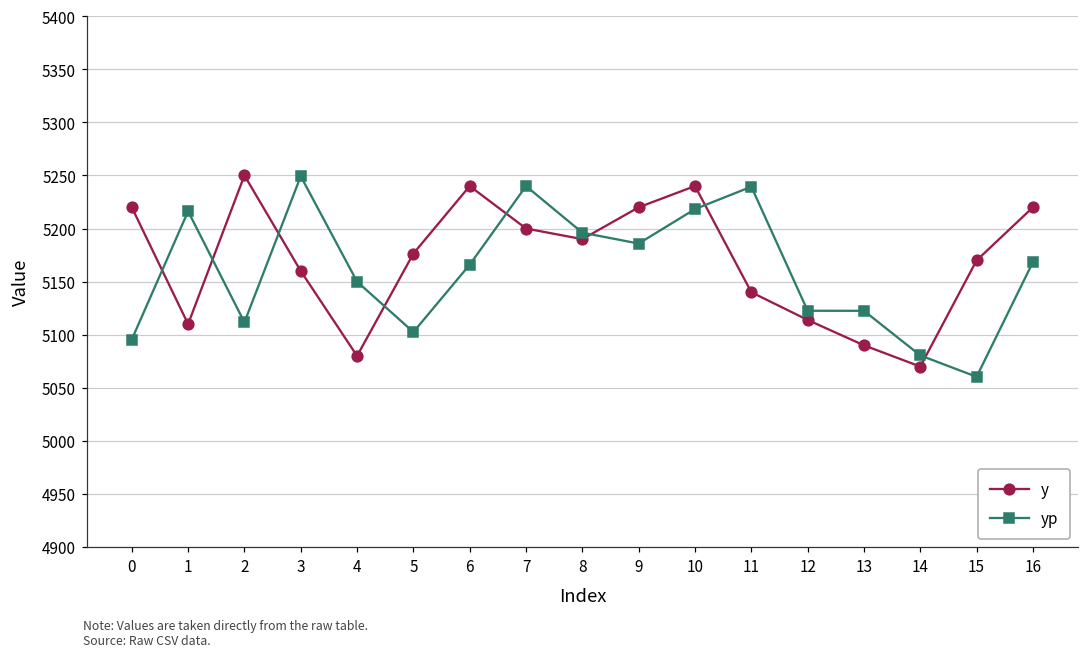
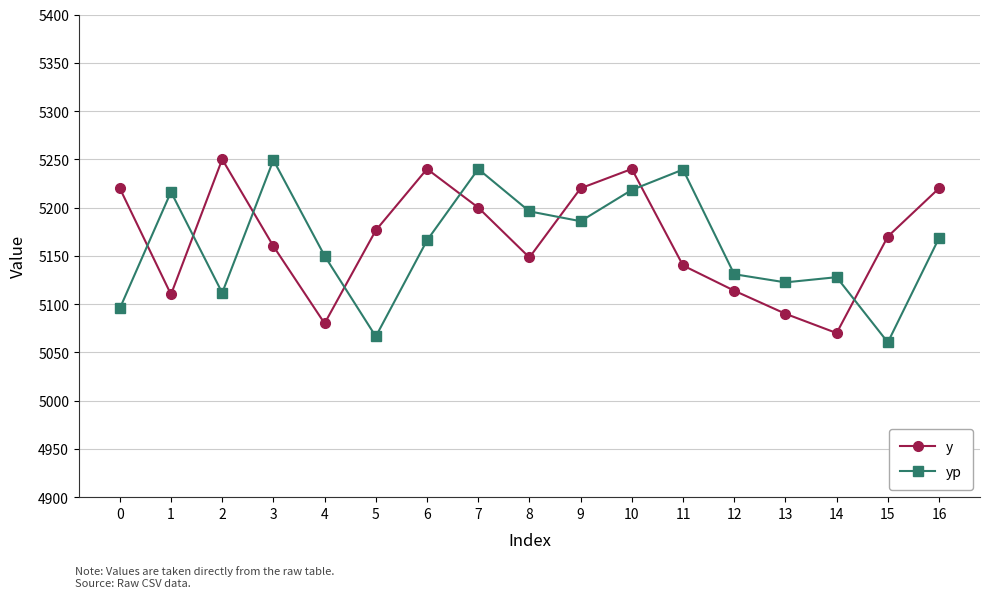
  {
    "y": {
      "0": 5220,
      "1": 5110,
      "2": 5250,
      "3": 5160,
      "4": 5080,
      "5": 5180,
      "6": 5240,
      "7": 5200,
-     "8": 5190,
+     "8": 5150,
      "9": 5220,
      "10": 5240,
      "11": 5140,
      "12": 5110,
      "13": 5090,
      "14": 5070,
      "15": 5170,
      "16": 5220
    },
    "yp": {
      "0": 5100,
      "1": 5220,
      "2": 5110,
      "3": 5250,
      "4": 5150,
-     "5": 5100,
+     "5": 5070,
      "6": 5170,
      "7": 5240,
      "8": 5200,
      "9": 5190,
      "10": 5220,
      "11": 5240,
-     "12": 5120,
+     "12": 5130,
      "13": 5120,
-     "14": 5080,
+     "14": 5130,
      "15": 5060,
      "16": 5170
    }
  }
